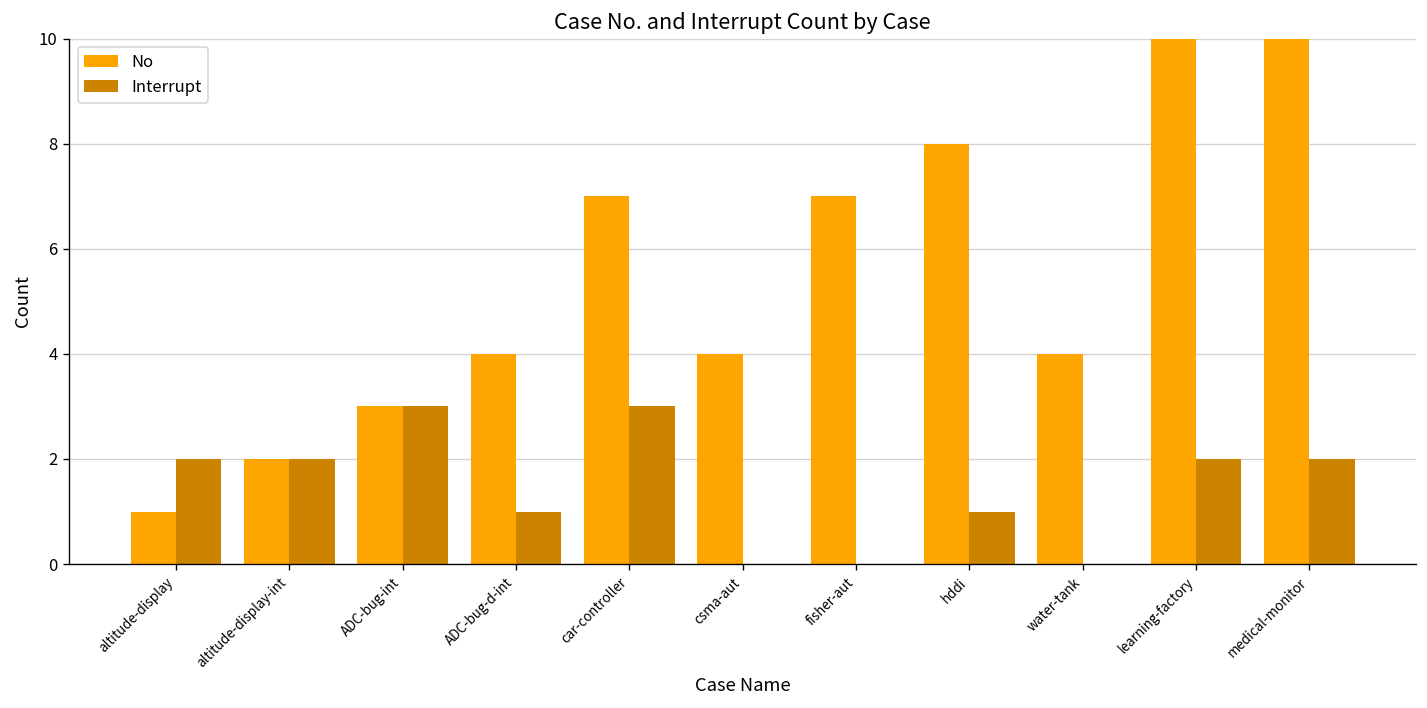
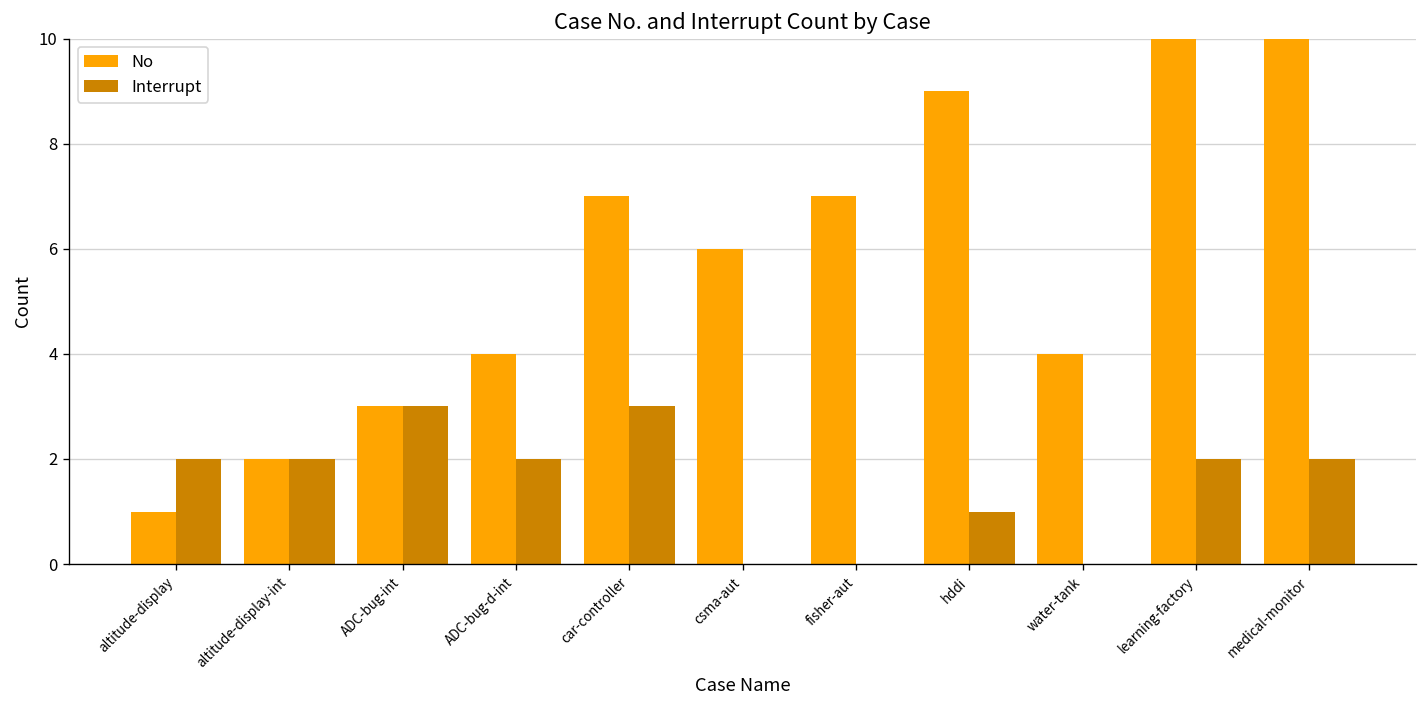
  {
    "No": {
      "altitude-display": 1,
      "altitude-display-int": 2,
      "ADC-bug-int": 3,
      "ADC-bug-d-int": 4,
      "car-controller": 7,
-     "csma-aut": 4,
+     "csma-aut": 6,
      "fisher-aut": 7,
-     "hddi": 8,
+     "hddi": 9,
      "water-tank": 4,
      "learning-factory": 10
    },
    "Interrupt": {
      "altitude-display": 2,
      "altitude-display-int": 2,
      "ADC-bug-int": 3,
-     "ADC-bug-d-int": 1,
+     "ADC-bug-d-int": 2,
      "car-controller": 3,
      "csma-aut": 0,
      "fisher-aut": 0,
      "hddi": 1,
      "water-tank": 0,
      "learning-factory": 2,
      "medical-monitor": 2
    }
  }
